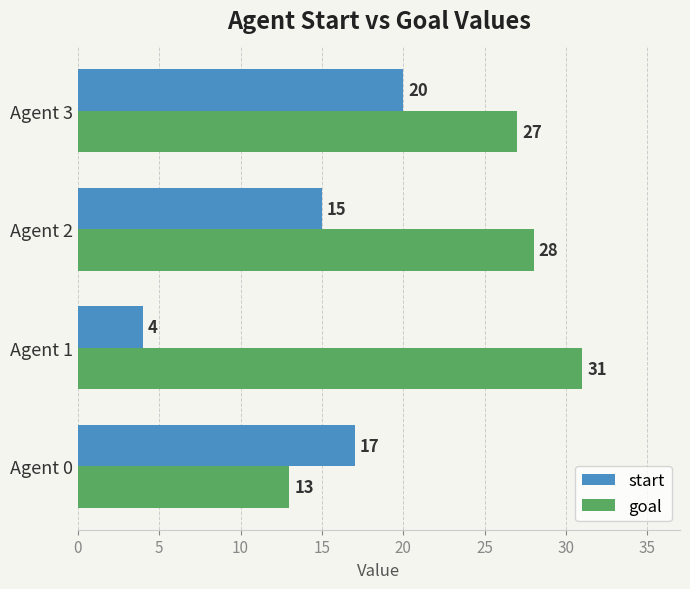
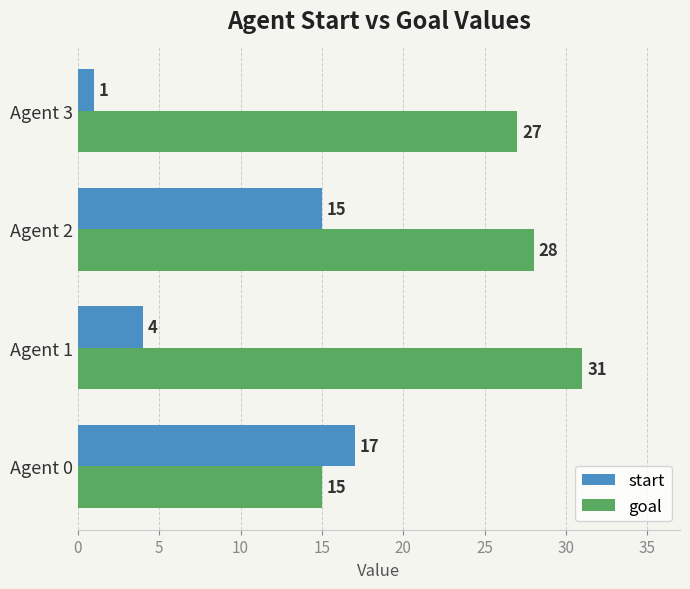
  {
    "start": {
-     "Agent 3": 20,
+     "Agent 3": 1,
      "Agent 2": 15,
      "Agent 1": 4,
      "Agent 0": 17
    },
    "goal": {
      "Agent 3": 27,
      "Agent 2": 28,
      "Agent 1": 31,
-     "Agent 0": 13
+     "Agent 0": 15
    }
  }
